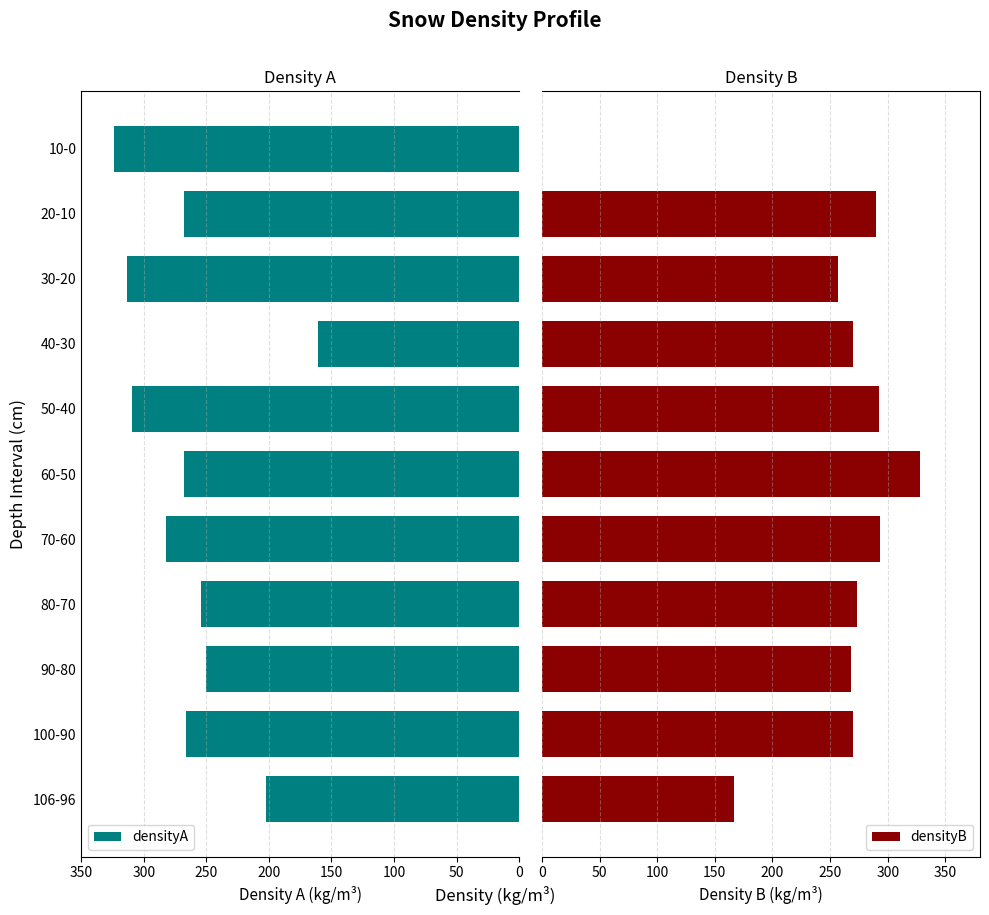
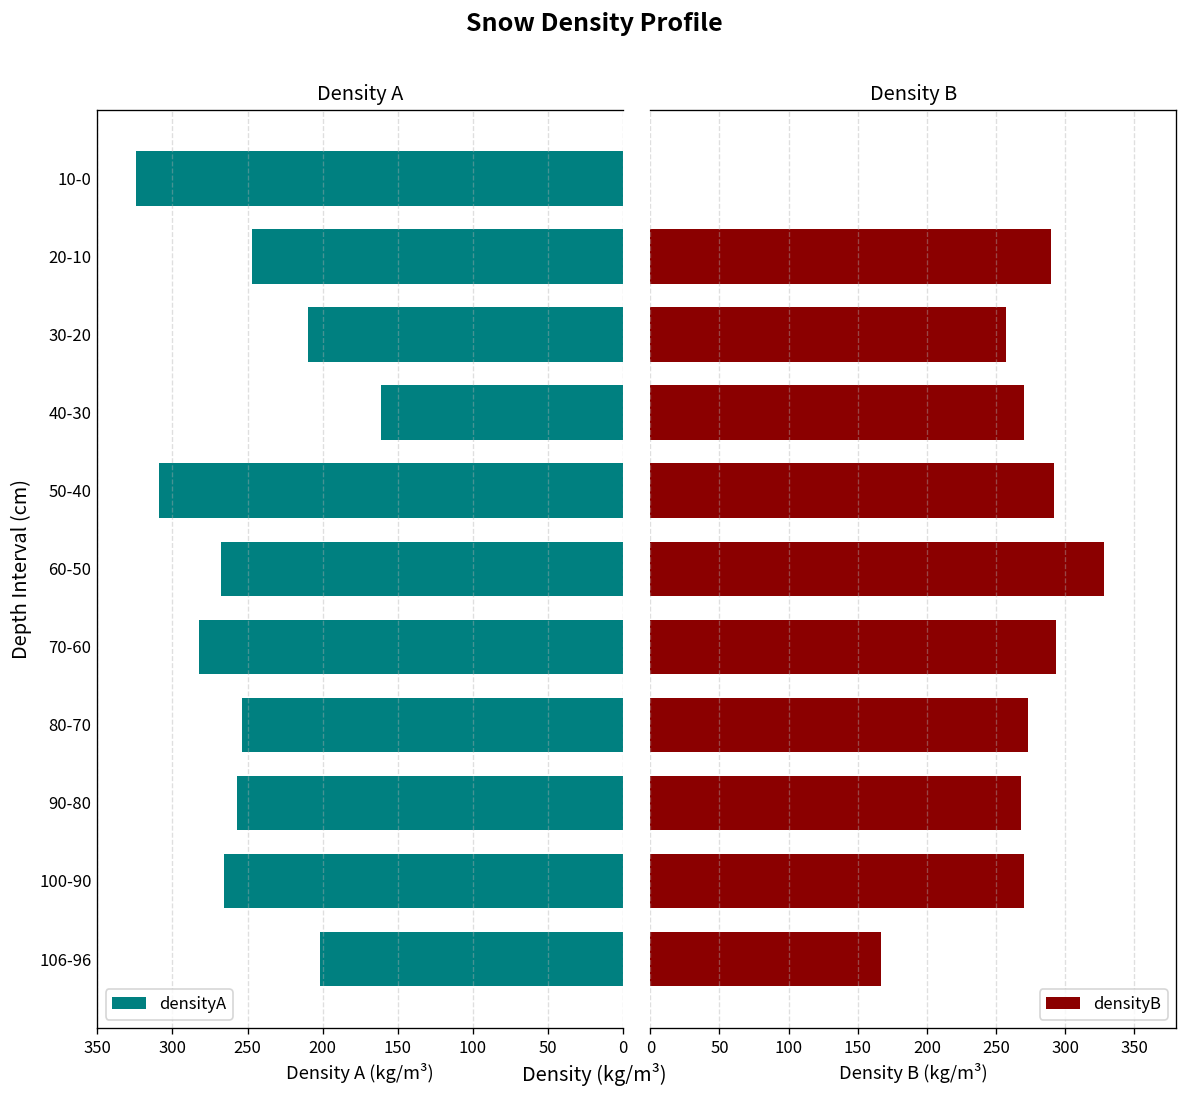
  {
    "Density A": {
      "10-0": 324,
-     "20-10": 268,
-     "30-20": 313,
+     "20-10": 247,
+     "30-20": 210,
      "40-30": 161,
      "50-40": 309,
      "60-50": 268,
      "70-60": 282,
      "80-70": 254,
-     "90-80": 250,
+     "90-80": 257,
      "100-90": 266,
      "106-96": 202
    }
  }
